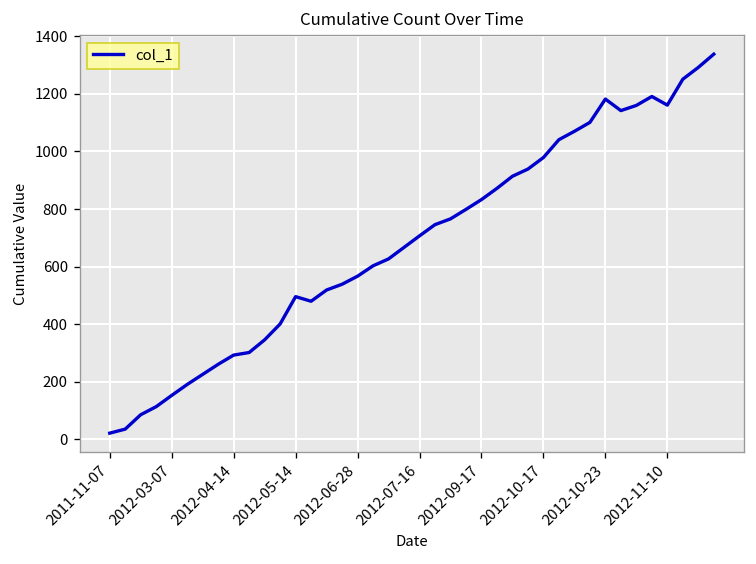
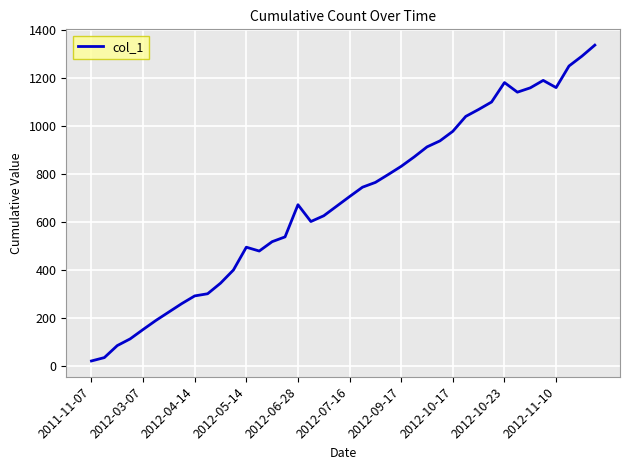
  {
    "2011-11-07": 20,
    "2012-03-07": 150,
    "2012-04-14": 290,
    "2012-05-14": 500,
-   "2012-06-28": 570,
+   "2012-06-28": 670,
    "2012-07-16": 710,
    "2012-09-17": 830,
    "2012-10-17": 980,
    "2012-10-23": 1180,
    "2012-11-10": 1160
  }
